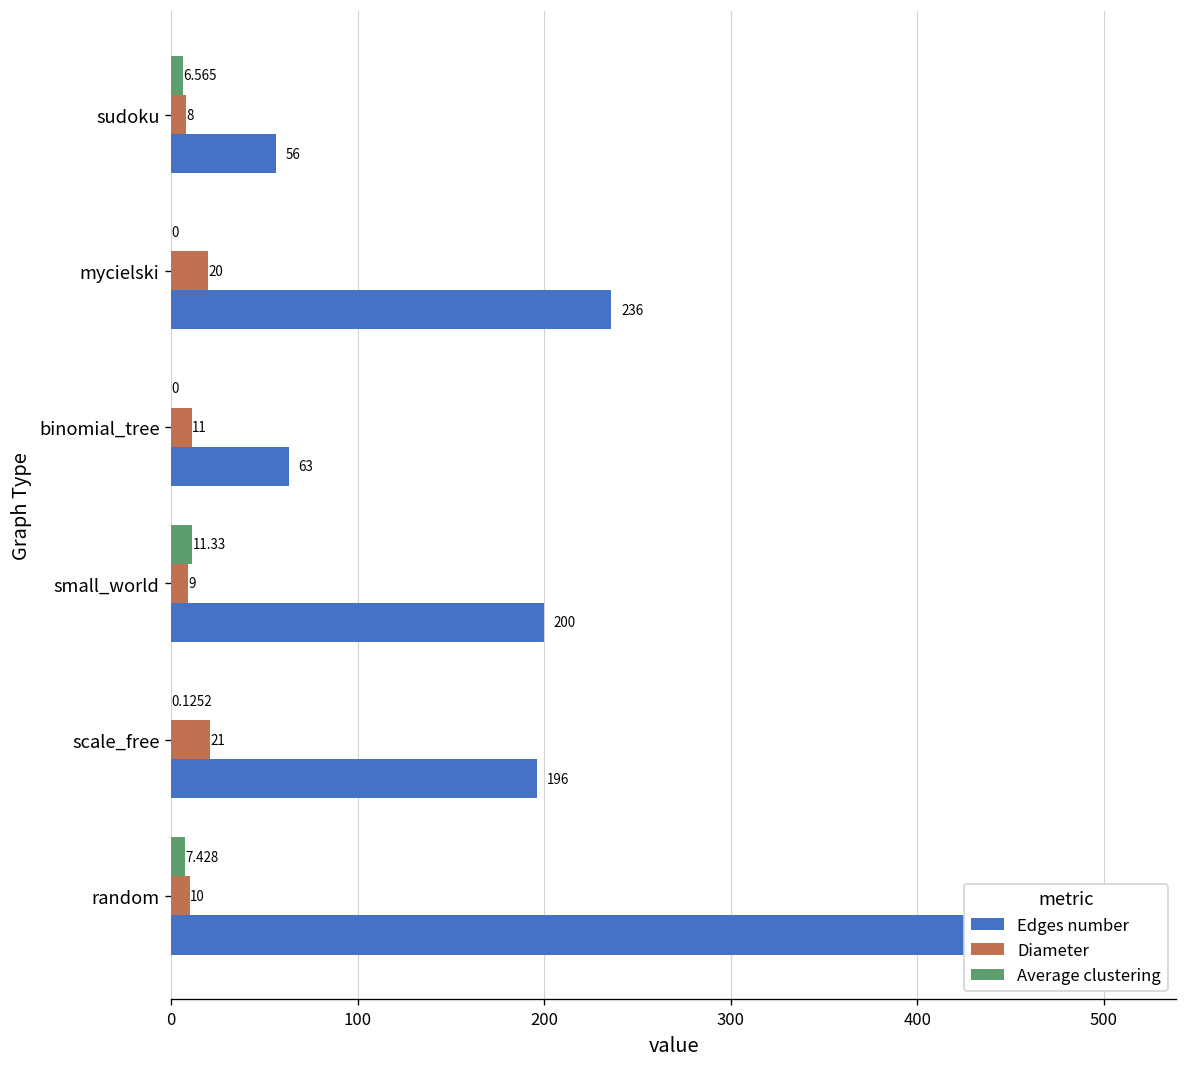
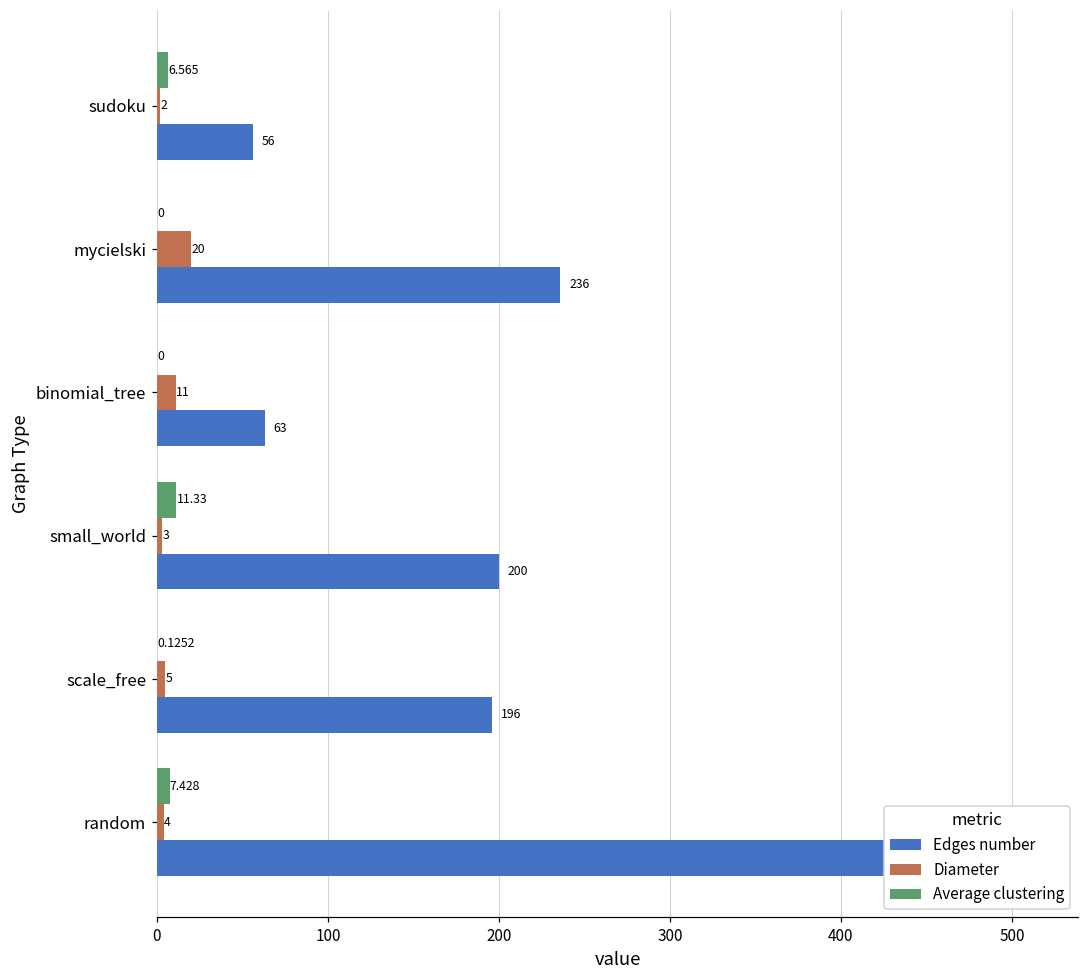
  {
    "Edges number": {
      "sudoku": 56,
      "mycielski": 236,
      "binomial_tree": 63,
      "small_world": 200,
      "scale_free": 196
    },
    "Diameter": {
-     "sudoku": 8,
+     "sudoku": 2,
      "mycielski": 20,
      "binomial_tree": 11,
-     "small_world": 9,
-     "scale_free": 21,
-     "random": 10
+     "small_world": 3,
+     "scale_free": 5,
+     "random": 4
    },
    "Average clustering": {
      "sudoku": 6.565,
      "mycielski": 0,
      "binomial_tree": 0,
      "small_world": 11.33,
      "scale_free": 0.1252,
      "random": 7.428
    }
  }
